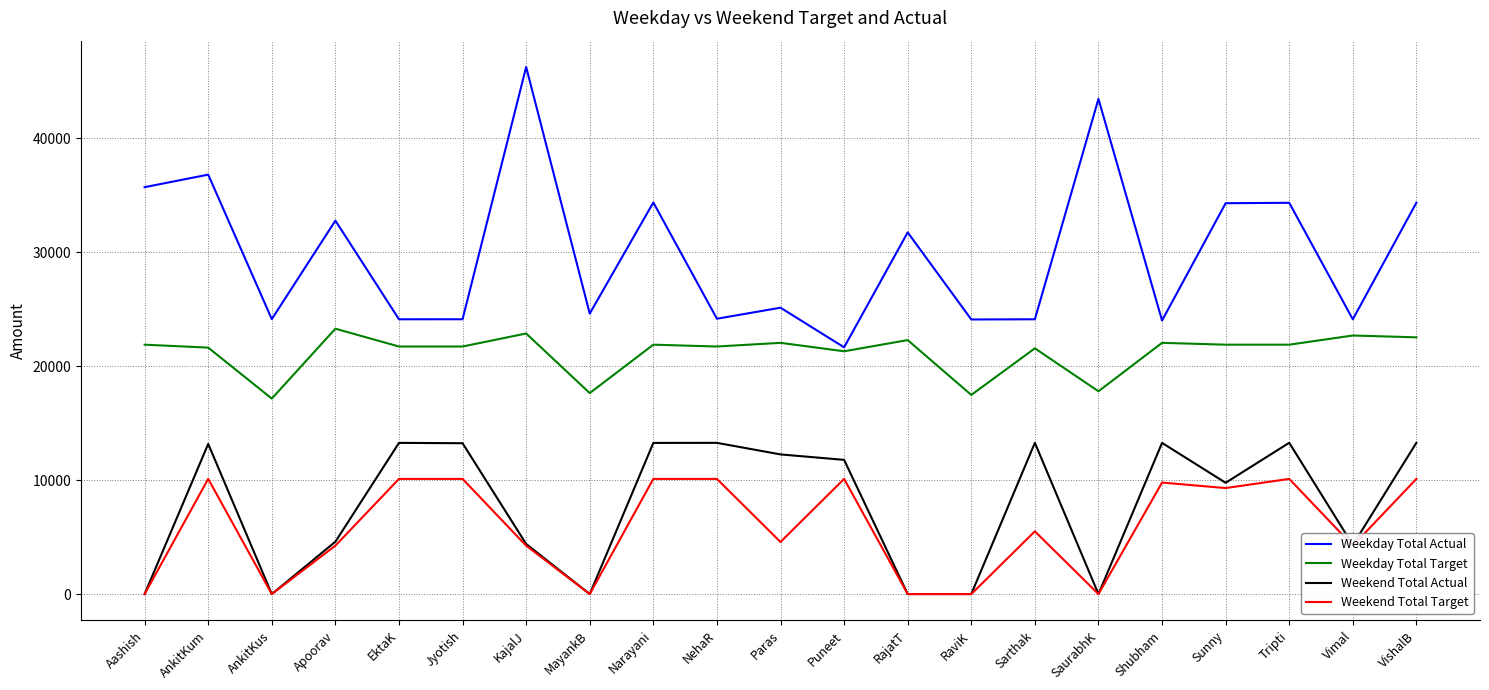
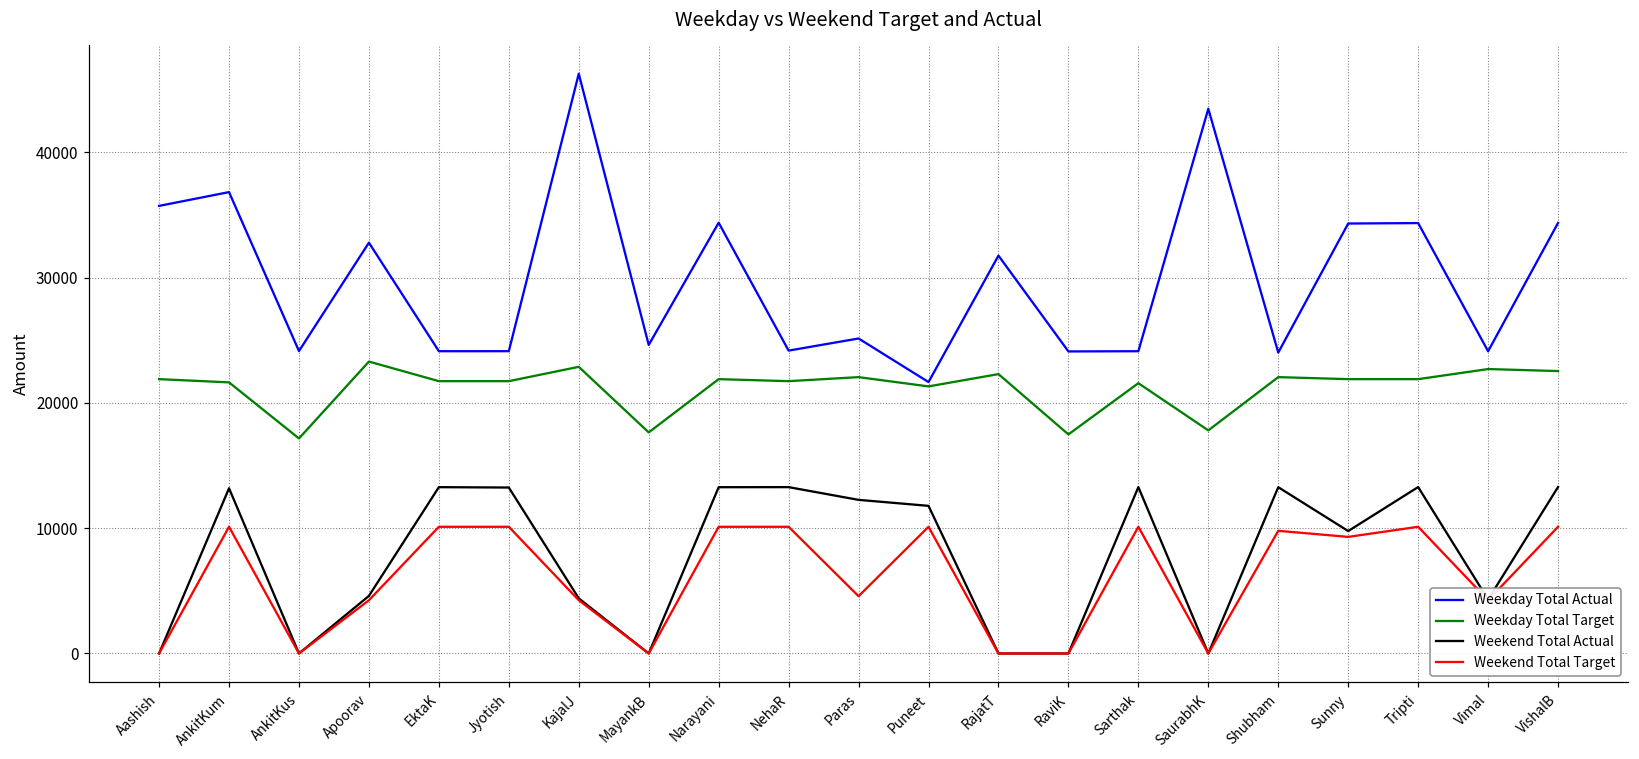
  {
    "Weekday Total Actual": {
      "Aashish": 35700,
      "AnkitKum": 36800,
      "AnkitKus": 24100,
      "Apoorav": 32800,
      "EktaK": 24100,
      "Jyotish": 24100,
      "KajalJ": 46300,
      "MayankB": 24600,
      "Narayani": 34400,
      "NehaR": 24200,
      "Paras": 25100,
      "Puneet": 21700,
      "RajatT": 31800,
      "RaviK": 24100,
      "Sarthak": 24100,
      "SaurabhK": 43500,
      "Shubham": 24000,
      "Sunny": 34300,
      "Tripti": 34400,
      "Vimal": 24100,
      "VishalB": 34400
    },
    "Weekday Total Target": {
      "Aashish": 21900,
      "AnkitKum": 21600,
      "AnkitKus": 17200,
      "Apoorav": 23300,
      "EktaK": 21700,
      "Jyotish": 21700,
      "KajalJ": 22900,
      "MayankB": 17600,
      "Narayani": 21900,
      "NehaR": 21700,
      "Paras": 22100,
      "Puneet": 21300,
      "RajatT": 22300,
      "RaviK": 17500,
      "Sarthak": 21600,
      "SaurabhK": 17800,
      "Shubham": 22100,
      "Sunny": 21900,
      "Tripti": 21900,
      "Vimal": 22700,
      "VishalB": 22500
    },
    "Weekend Total Actual": {
      "AnkitKum": 13200,
      "Apoorav": 4600,
      "EktaK": 13300,
      "Jyotish": 13200,
      "Narayani": 13300,
      "NehaR": 13300,
      "Paras": 12300,
      "Puneet": 11800,
      "Sarthak": 13300,
      "Shubham": 13300,
      "Sunny": 9800,
      "Tripti": 13300,
      "VishalB": 13300
    },
    "Weekend Total Target": {
      "AnkitKum": 10100,
      "Apoorav": 4300,
      "EktaK": 10100,
      "Jyotish": 10100,
      "Narayani": 10100,
      "NehaR": 10100,
      "Paras": 4600,
      "Puneet": 10100,
-     "Sarthak": 5500,
+     "Sarthak": 10100,
      "Shubham": 9800,
      "Sunny": 9300,
      "Tripti": 10100,
      "VishalB": 10100
    }
  }
